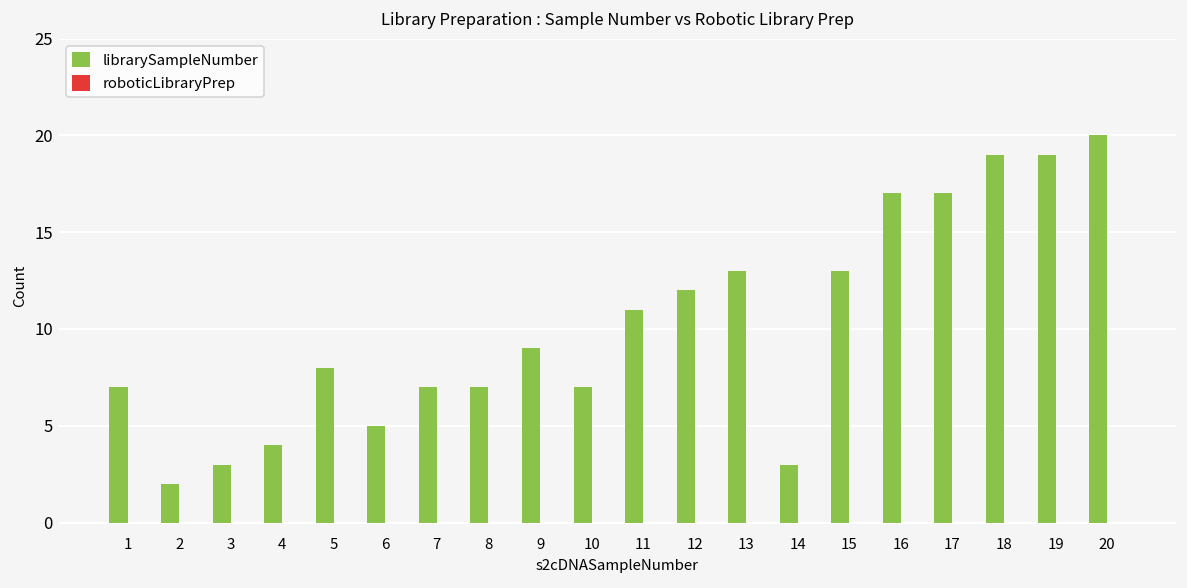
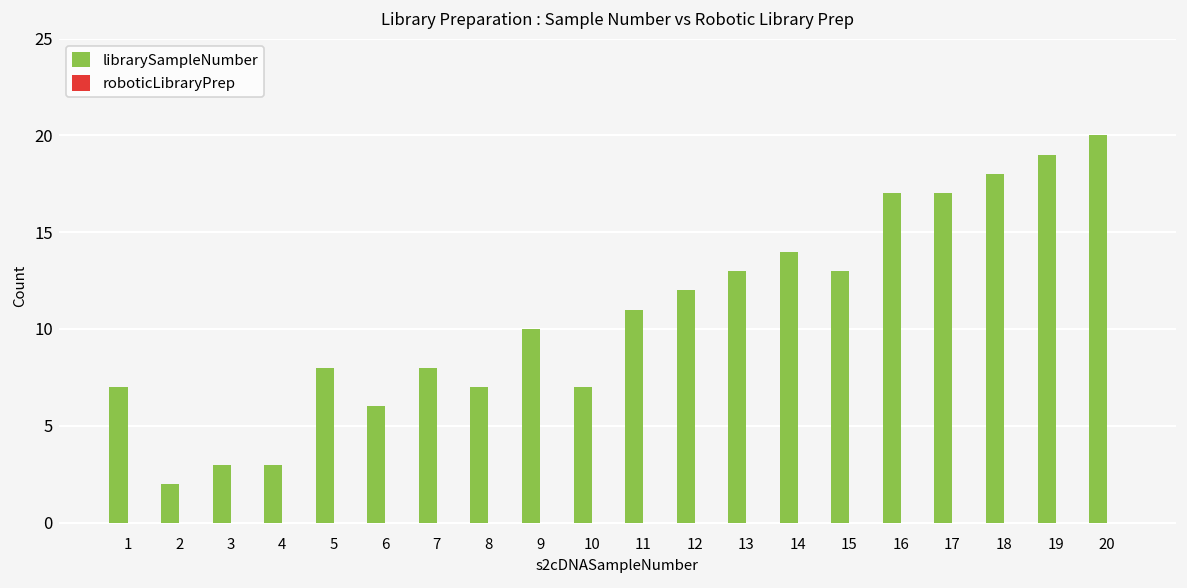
  {
    "librarySampleNumber": {
      "1": 7,
      "2": 2,
      "3": 3,
-     "4": 4,
+     "4": 3,
      "5": 8,
-     "6": 5,
-     "7": 7,
+     "6": 6,
+     "7": 8,
      "8": 7,
-     "9": 9,
+     "9": 10,
      "10": 7,
      "11": 11,
      "12": 12,
      "13": 13,
-     "14": 3,
+     "14": 14,
      "15": 13,
      "16": 17,
      "17": 17,
-     "18": 19,
+     "18": 18,
      "19": 19,
      "20": 20
    },
    "roboticLibraryPrep": {
      "1": 0,
      "2": 0,
      "3": 0,
      "4": 0,
      "5": 0,
      "6": 0,
      "7": 0,
      "8": 0,
      "9": 0,
      "10": 0,
      "11": 0,
      "12": 0,
      "13": 0,
      "14": 0,
      "15": 0,
      "16": 0,
      "17": 0,
      "18": 0,
      "19": 0,
      "20": 0
    }
  }
